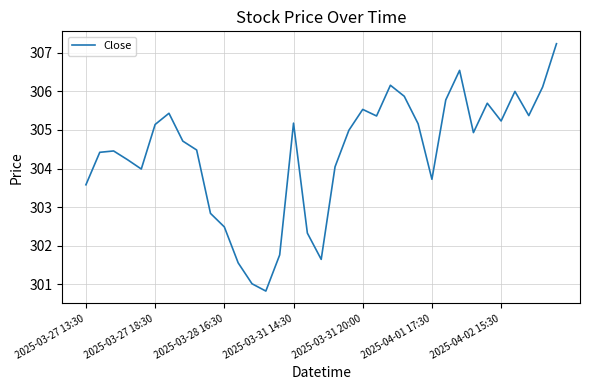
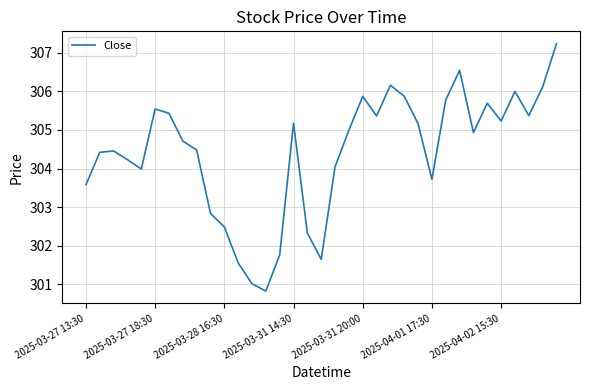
  {
    "2025-03-27 13:30": 303.6,
-   "2025-03-27 18:30": 305.1,
+   "2025-03-27 18:30": 305.5,
    "2025-03-28 16:30": 302.5,
    "2025-03-31 14:30": 305.2,
-   "2025-03-31 20:00": 305.5,
+   "2025-03-31 20:00": 305.9,
    "2025-04-01 17:30": 303.7,
    "2025-04-02 15:30": 305.2
  }
